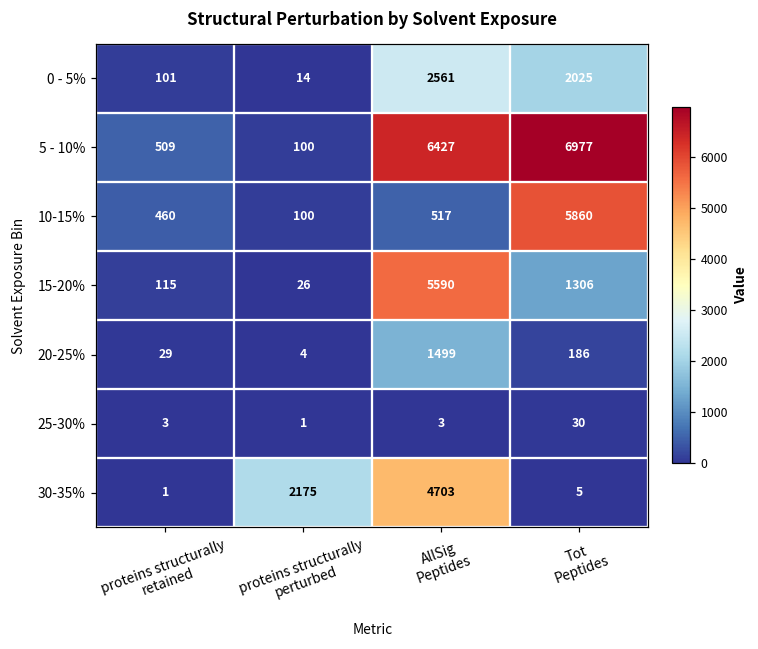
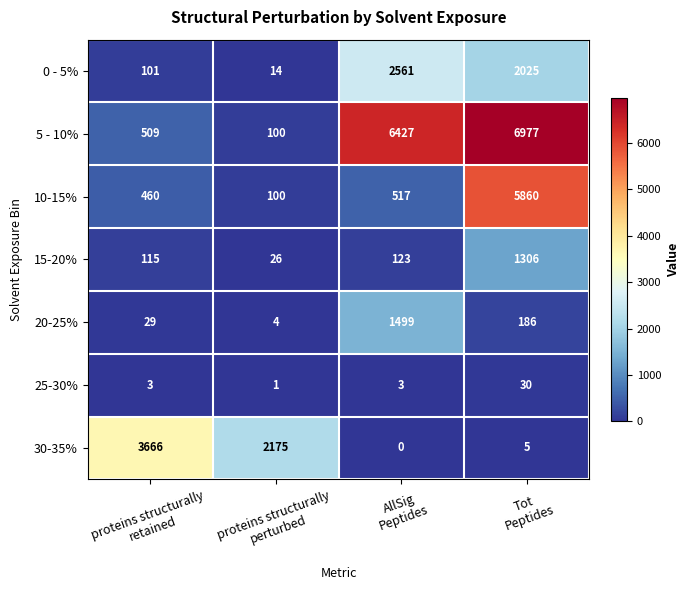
  {
    "0 - 5%": {
      "proteins structurally retained": 101,
      "proteins structurally perturbed": 14,
      "AllSig Peptides": 2561,
      "Tot Peptides": 2025
    },
    "5 - 10%": {
      "proteins structurally retained": 509,
      "proteins structurally perturbed": 100,
      "AllSig Peptides": 6427,
      "Tot Peptides": 6977
    },
    "10-15%": {
      "proteins structurally retained": 460,
      "proteins structurally perturbed": 100,
      "AllSig Peptides": 517,
      "Tot Peptides": 5860
    },
    "15-20%": {
      "proteins structurally retained": 115,
      "proteins structurally perturbed": 26,
-     "AllSig Peptides": 5590,
+     "AllSig Peptides": 123,
      "Tot Peptides": 1306
    },
    "20-25%": {
      "proteins structurally retained": 29,
      "proteins structurally perturbed": 4,
      "AllSig Peptides": 1499,
      "Tot Peptides": 186
    },
    "25-30%": {
      "proteins structurally retained": 3,
      "proteins structurally perturbed": 1,
      "AllSig Peptides": 3,
      "Tot Peptides": 30
    },
    "30-35%": {
-     "proteins structurally retained": 1,
+     "proteins structurally retained": 3666,
      "proteins structurally perturbed": 2175,
-     "AllSig Peptides": 4703,
+     "AllSig Peptides": 0,
      "Tot Peptides": 5
    }
  }
